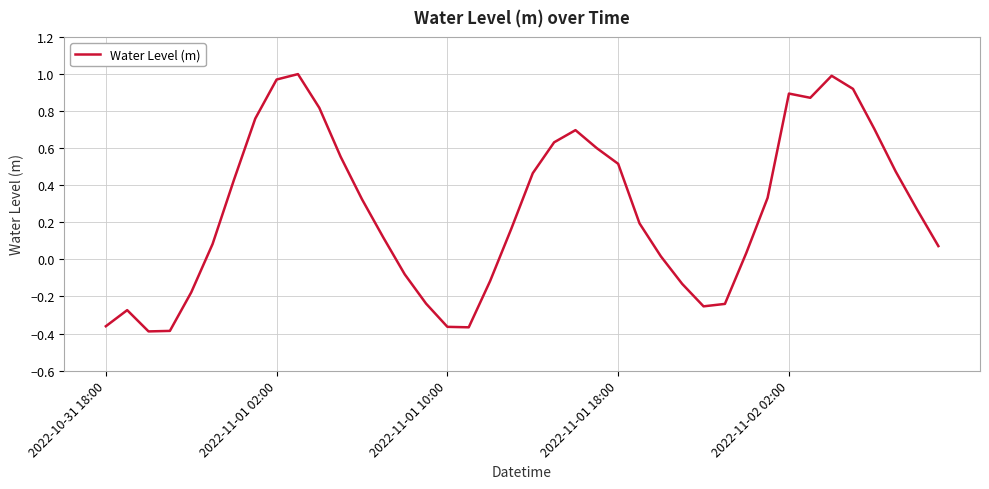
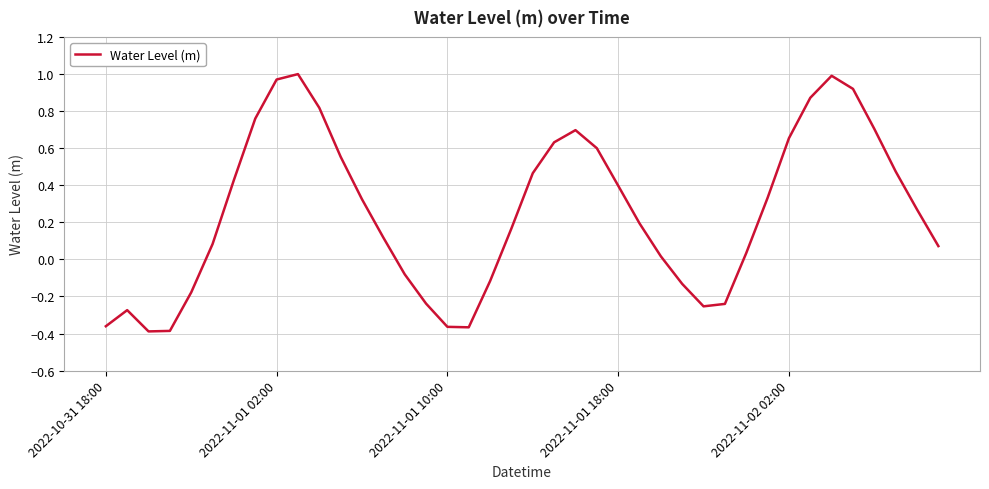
  {
    "2022-10-31 18:00": -0.36,
    "2022-11-01 02:00": 0.97,
    "2022-11-01 10:00": -0.36,
-   "2022-11-01 18:00": 0.52,
-   "2022-11-02 02:00": 0.89
+   "2022-11-01 18:00": 0.40,
+   "2022-11-02 02:00": 0.65
  }
